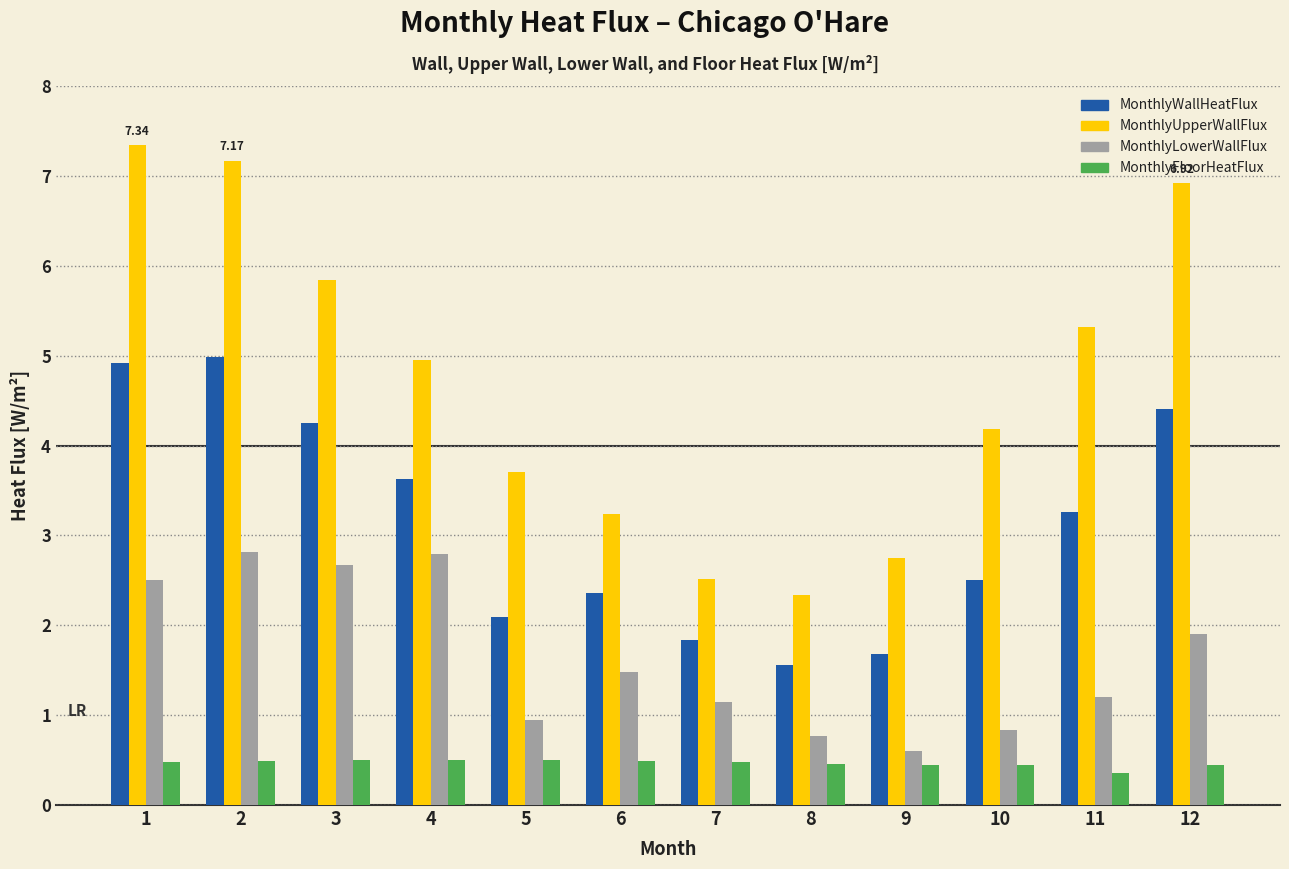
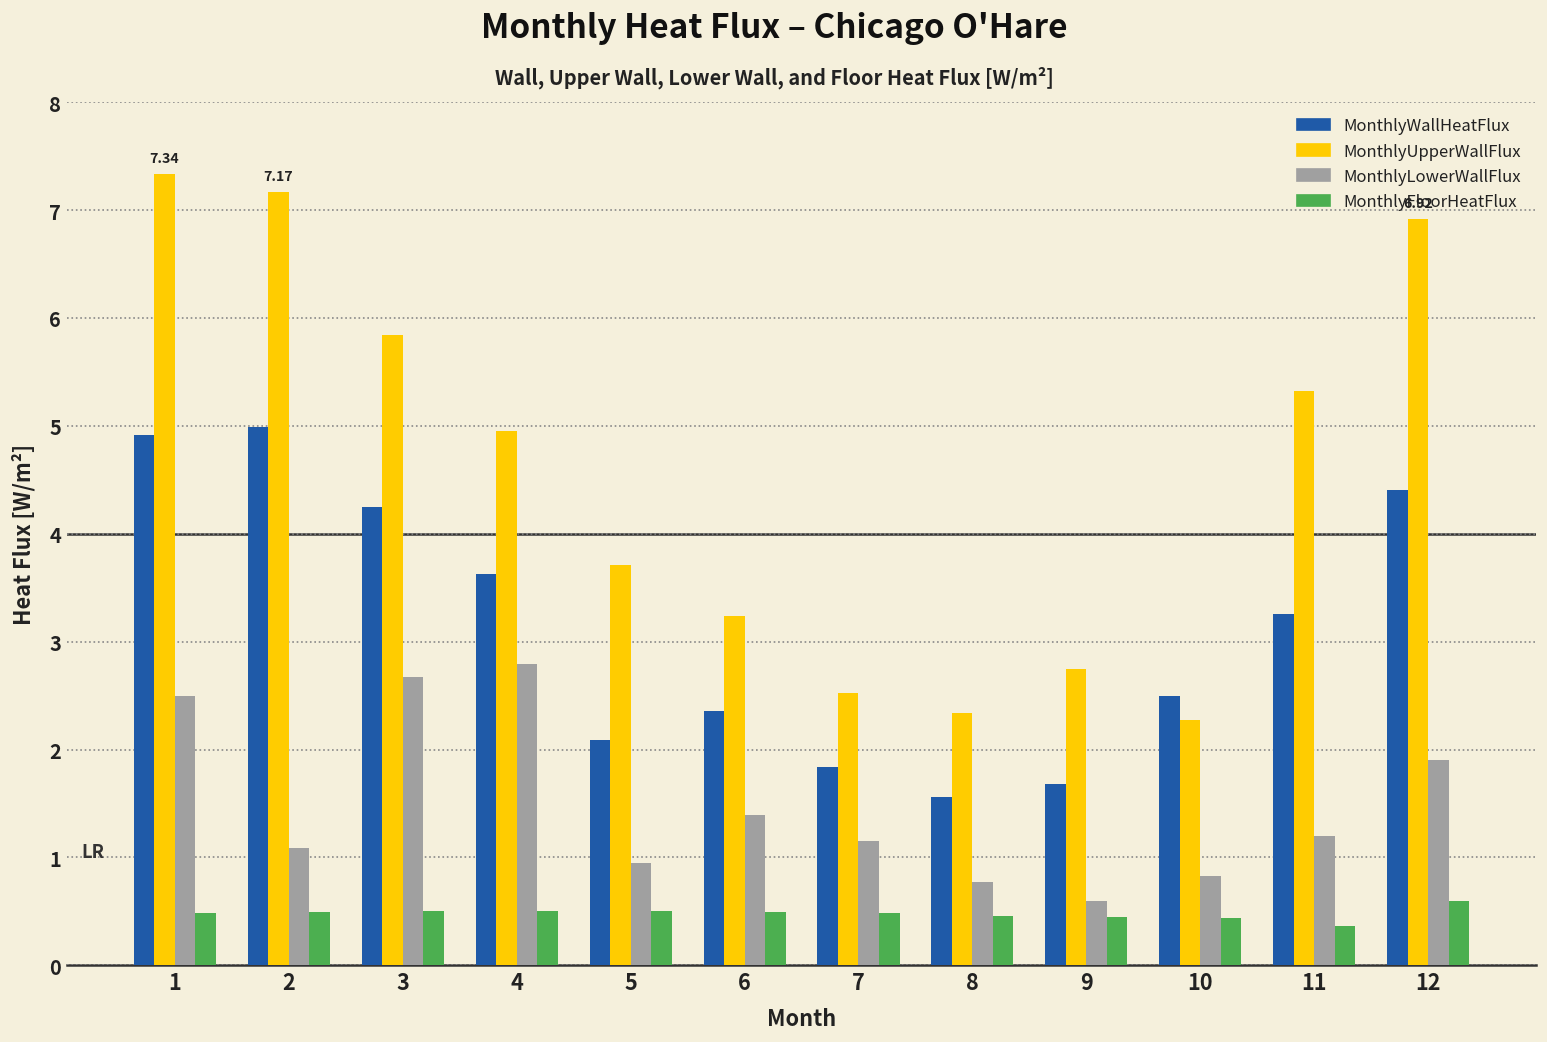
  {
    "MonthlyWallHeatFlux": {
      "1": 4.9,
      "2": 5.0,
      "3": 4.3,
      "4": 3.6,
      "5": 2.1,
      "6": 2.4,
      "7": 1.8,
      "8": 1.6,
      "9": 1.7,
      "10": 2.5,
      "11": 3.3,
      "12": 4.4
    },
    "MonthlyUpperWallFlux": {
      "3": 5.8,
      "4": 5.0,
      "5": 3.7,
      "6": 3.2,
      "7": 2.5,
      "8": 2.3,
      "9": 2.8,
-     "10": 4.2,
+     "10": 2.3,
      "11": 5.3
    },
    "MonthlyLowerWallFlux": {
      "1": 2.5,
-     "2": 2.8,
+     "2": 1.1,
      "3": 2.7,
      "4": 2.8,
      "5": 1.0,
-     "6": 1.5,
+     "6": 1.4,
      "7": 1.2,
      "8": 0.8,
      "9": 0.6,
      "10": 0.8,
      "11": 1.2,
      "12": 1.9
    },
    "MonthlyFloorHeatFlux": {
      "1": 0.5,
      "2": 0.5,
      "3": 0.5,
      "4": 0.5,
      "5": 0.5,
      "6": 0.5,
      "7": 0.5,
      "8": 0.5,
      "9": 0.5,
      "10": 0.4,
      "11": 0.4,
-     "12": 0.5
+     "12": 0.6
    }
  }
